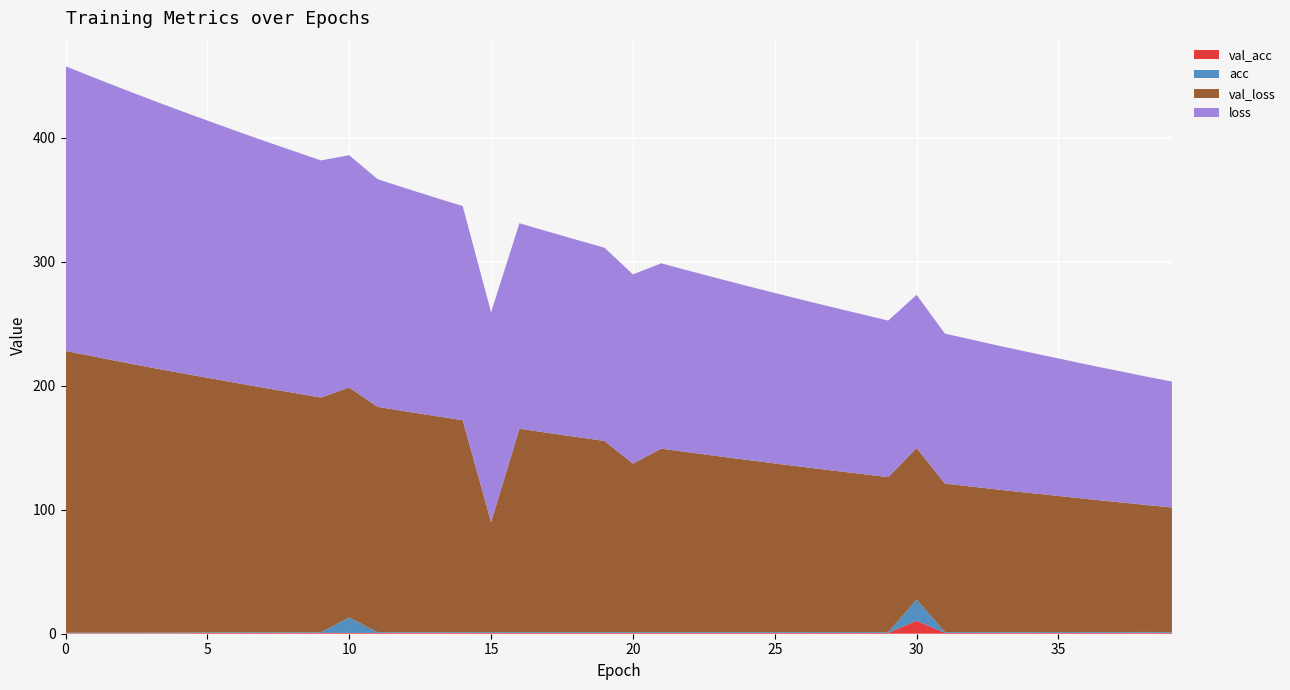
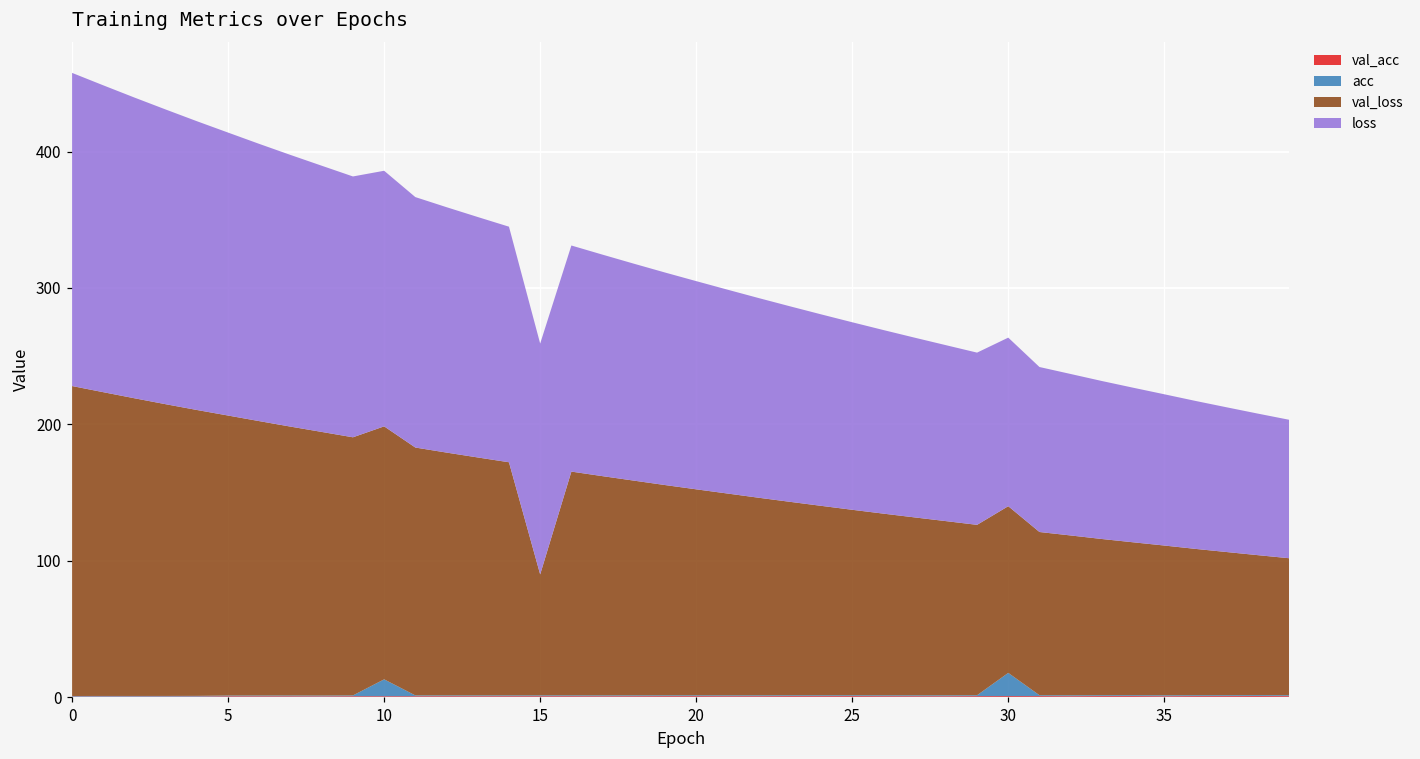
  {
    "val_acc": {
-     "30": 10
+     "30": 1
    },
    "acc": {
      "10": 12,
      "30": 17
    },
    "val_loss": {
      "0": 227,
      "5": 205,
      "10": 185,
      "15": 89,
-     "20": 136,
+     "20": 151,
      "25": 136,
      "30": 122,
      "35": 110
    },
    "loss": {
      "0": 230,
      "5": 207,
      "10": 187,
      "15": 169,
      "20": 153,
      "25": 138,
      "30": 124,
      "35": 111
    }
  }
